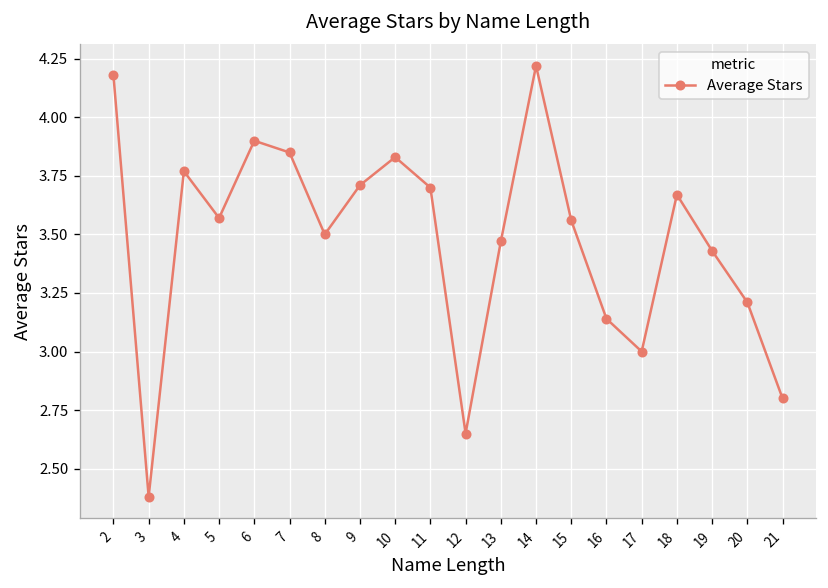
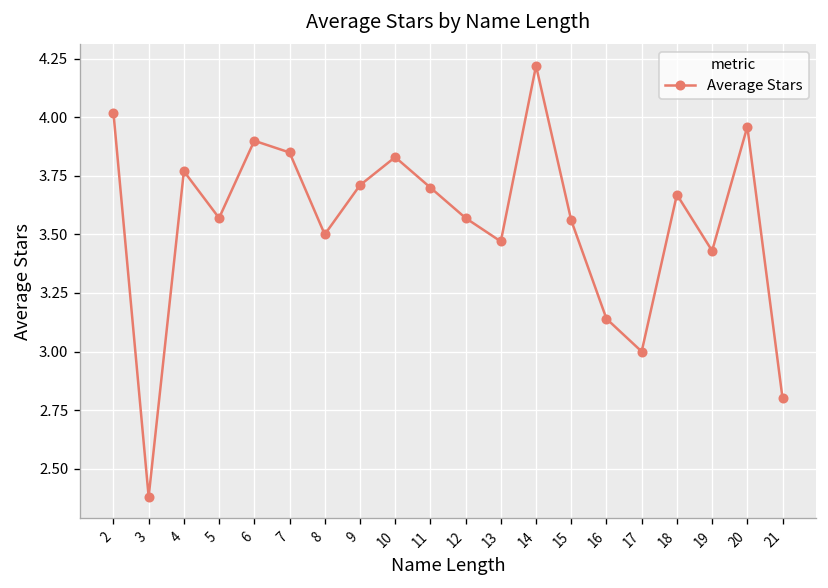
  {
-   "2": 4.18,
+   "2": 4.02,
    "3": 2.38,
    "4": 3.77,
    "5": 3.57,
    "6": 3.90,
    "7": 3.85,
    "8": 3.50,
    "9": 3.71,
    "10": 3.83,
    "11": 3.70,
-   "12": 2.65,
+   "12": 3.57,
    "13": 3.47,
    "14": 4.22,
    "15": 3.56,
    "16": 3.14,
    "17": 3.00,
    "18": 3.67,
    "19": 3.43,
-   "20": 3.21,
+   "20": 3.96,
    "21": 2.80
  }
